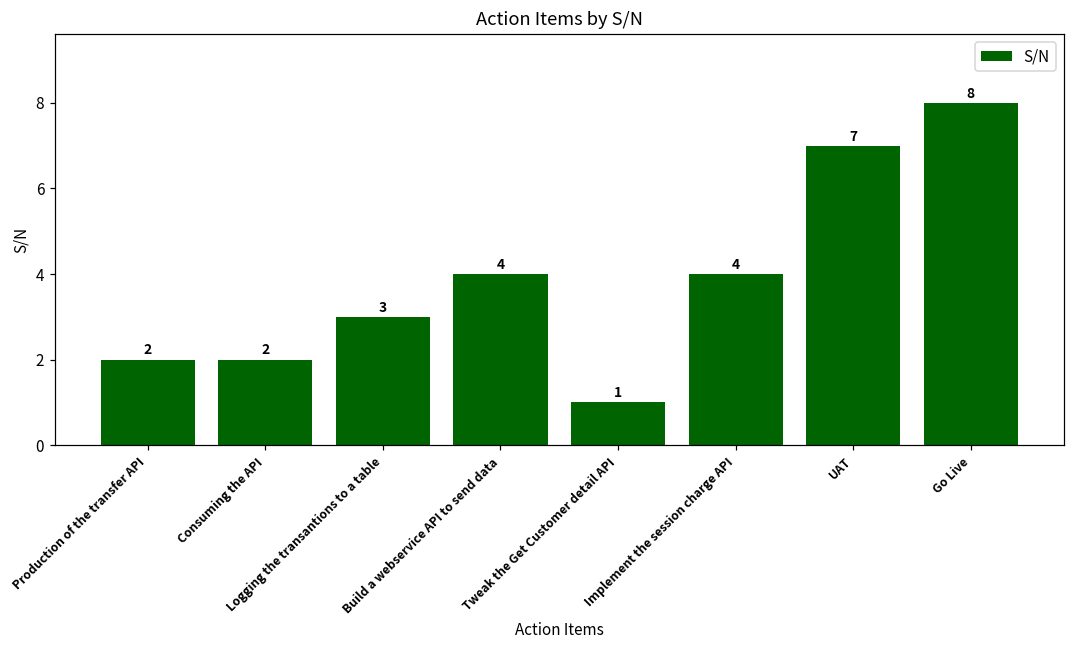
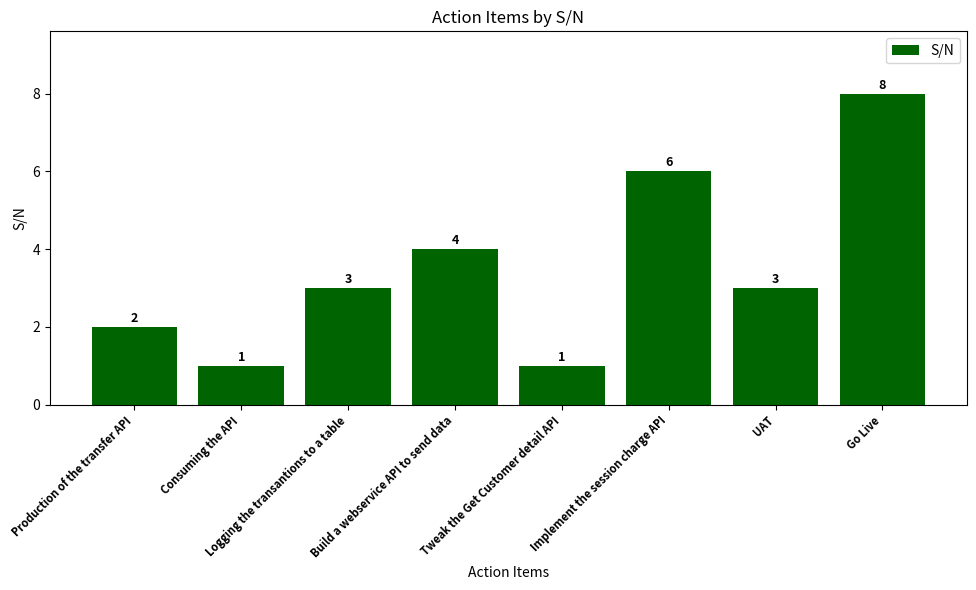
  {
    "Production of the transfer API": 2,
-   "Consuming the API": 2,
+   "Consuming the API": 1,
    "Logging the transantions to a table": 3,
    "Build a webservice API to send data": 4,
    "Tweak the Get Customer detail API": 1,
-   "Implement the session charge API": 4,
-   "UAT": 7,
+   "Implement the session charge API": 6,
+   "UAT": 3,
    "Go Live": 8
  }
